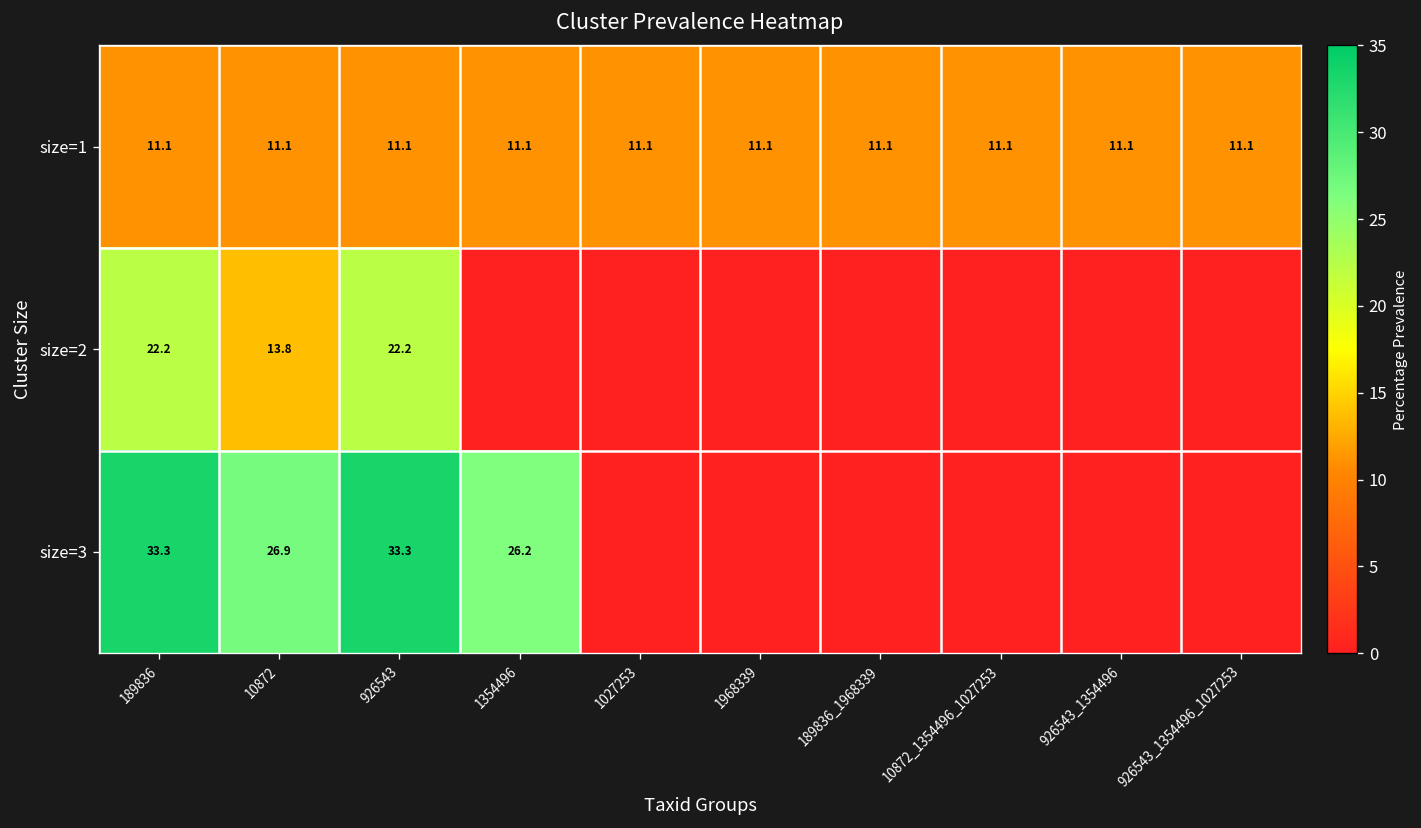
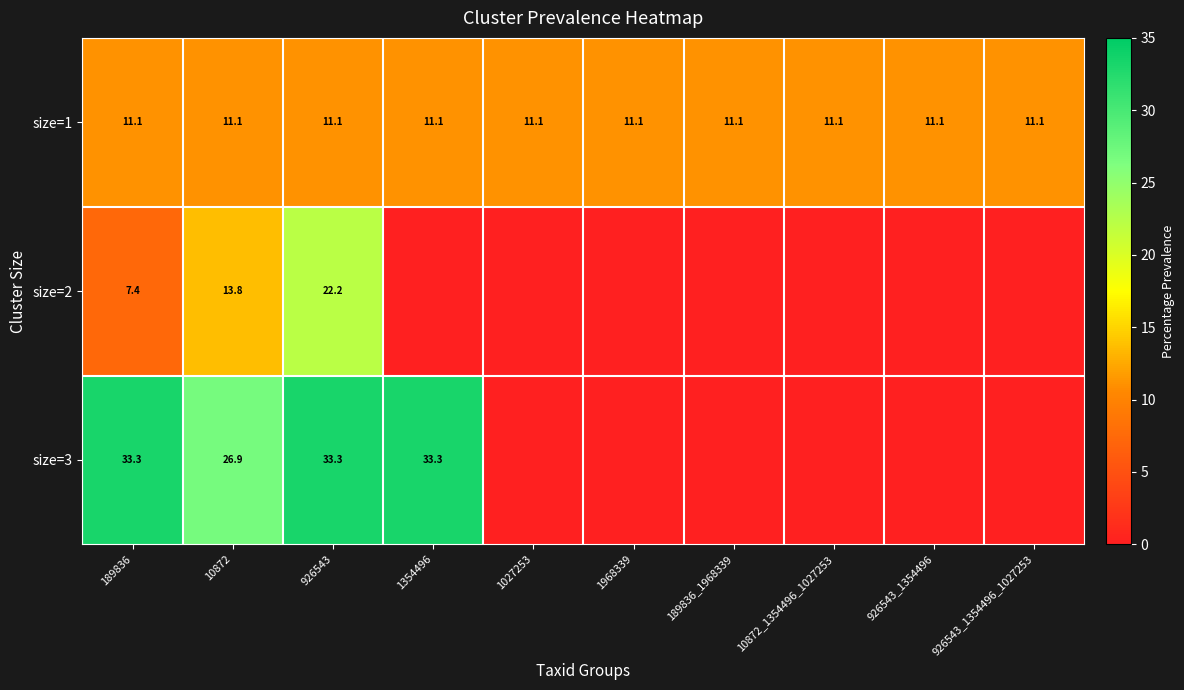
  {
    "size=1": {
      "189836": 11.1,
      "10872": 11.1,
      "926543": 11.1,
      "1354496": 11.1,
      "1027253": 11.1,
      "1968339": 11.1,
      "189836_1968339": 11.1,
      "10872_1354496_1027253": 11.1,
      "926543_1354496": 11.1,
      "926543_1354496_1027253": 11.1
    },
    "size=2": {
-     "189836": 22.2,
+     "189836": 7.4,
      "10872": 13.8,
      "926543": 22.2
    },
    "size=3": {
      "189836": 33.3,
      "10872": 26.9,
      "926543": 33.3,
-     "1354496": 26.2
+     "1354496": 33.3
    }
  }
